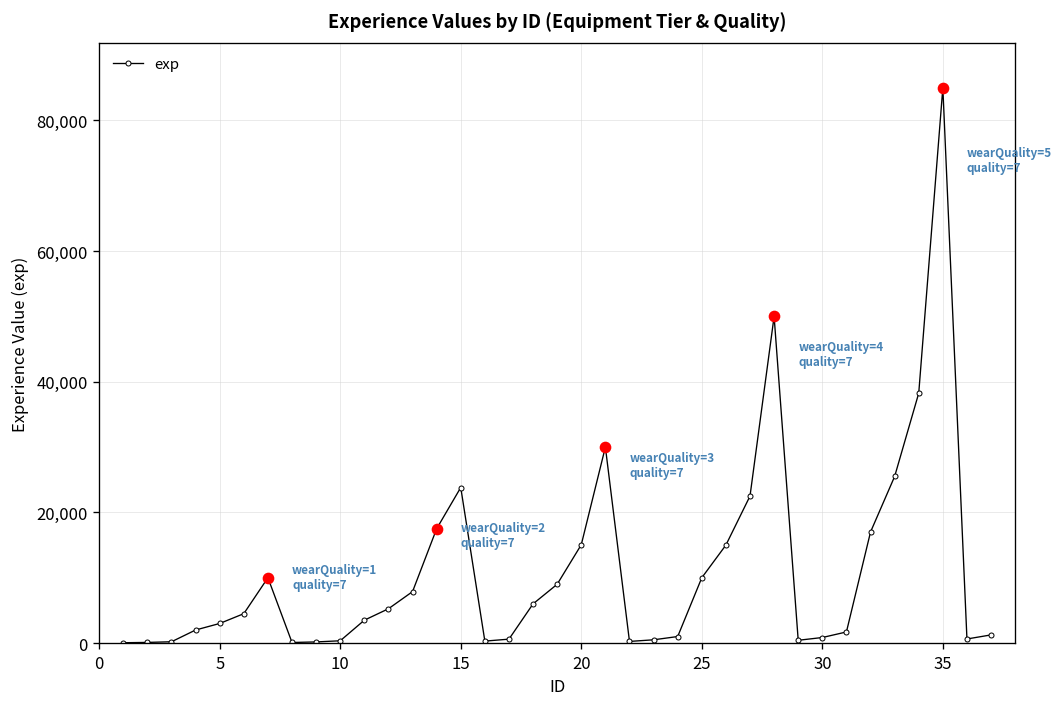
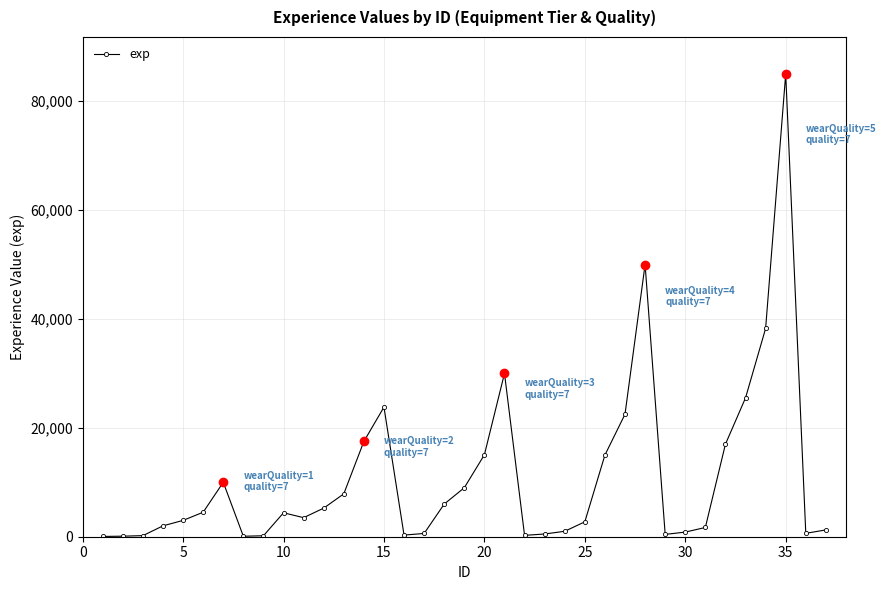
  {
    "exp": {
      "5": "3,000",
-     "10": "0",
+     "10": "4,000",
      "15": "24,000",
      "20": "15,000",
-     "25": "10,000",
+     "25": "3,000",
      "30": "1,000"
    }
  }
